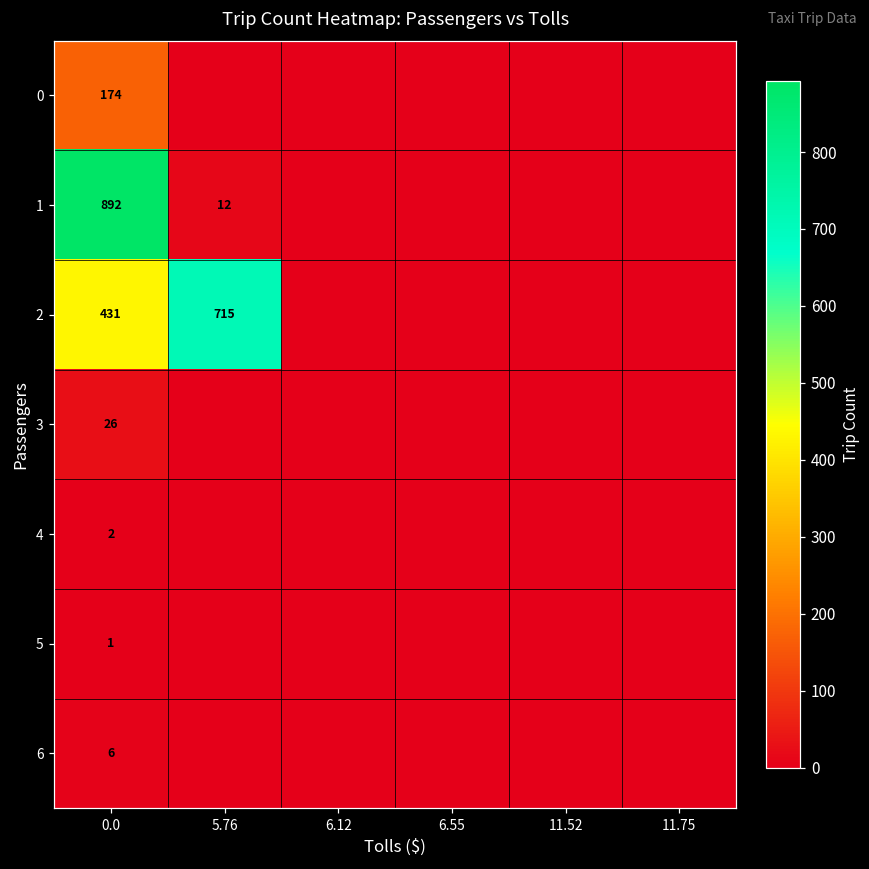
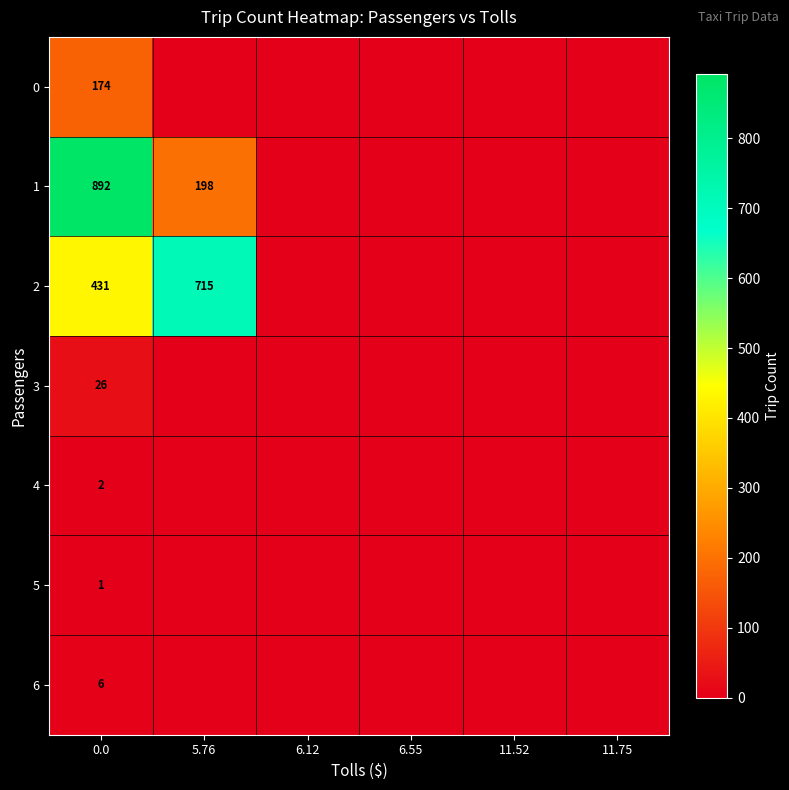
  {
    "0": {
      "0.0": 174
    },
    "1": {
      "0.0": 892,
-     "5.76": 12
+     "5.76": 198
    },
    "2": {
      "0.0": 431,
      "5.76": 715
    },
    "3": {
      "0.0": 26
    },
    "4": {
      "0.0": 2
    },
    "5": {
      "0.0": 1
    },
    "6": {
      "0.0": 6
    }
  }
